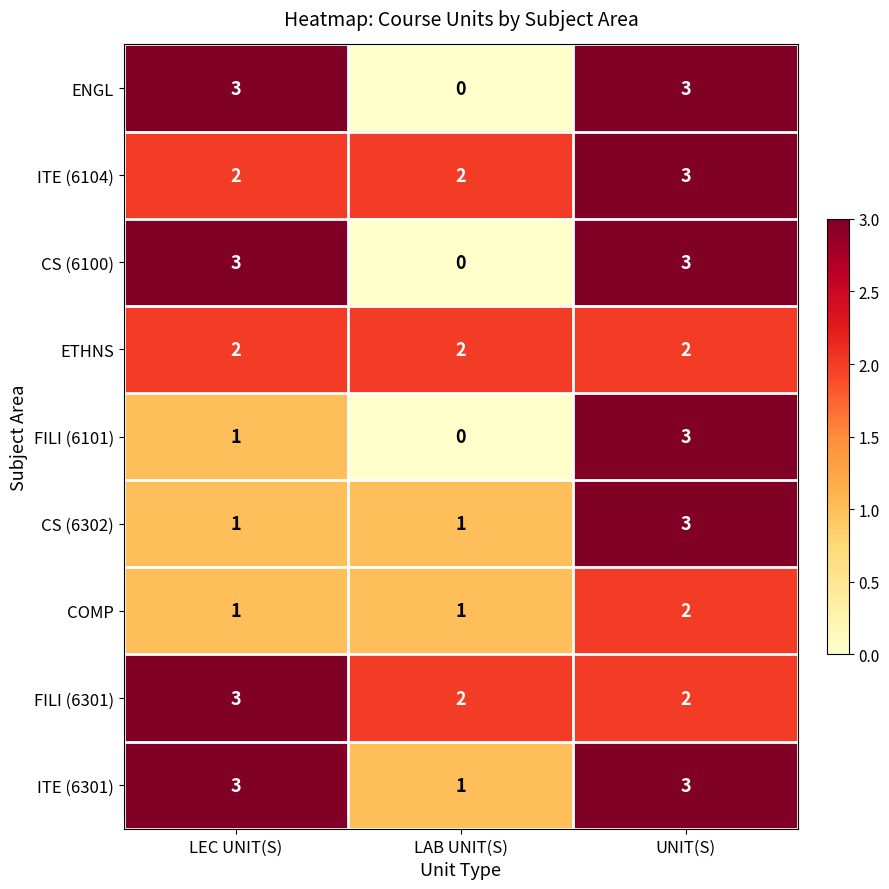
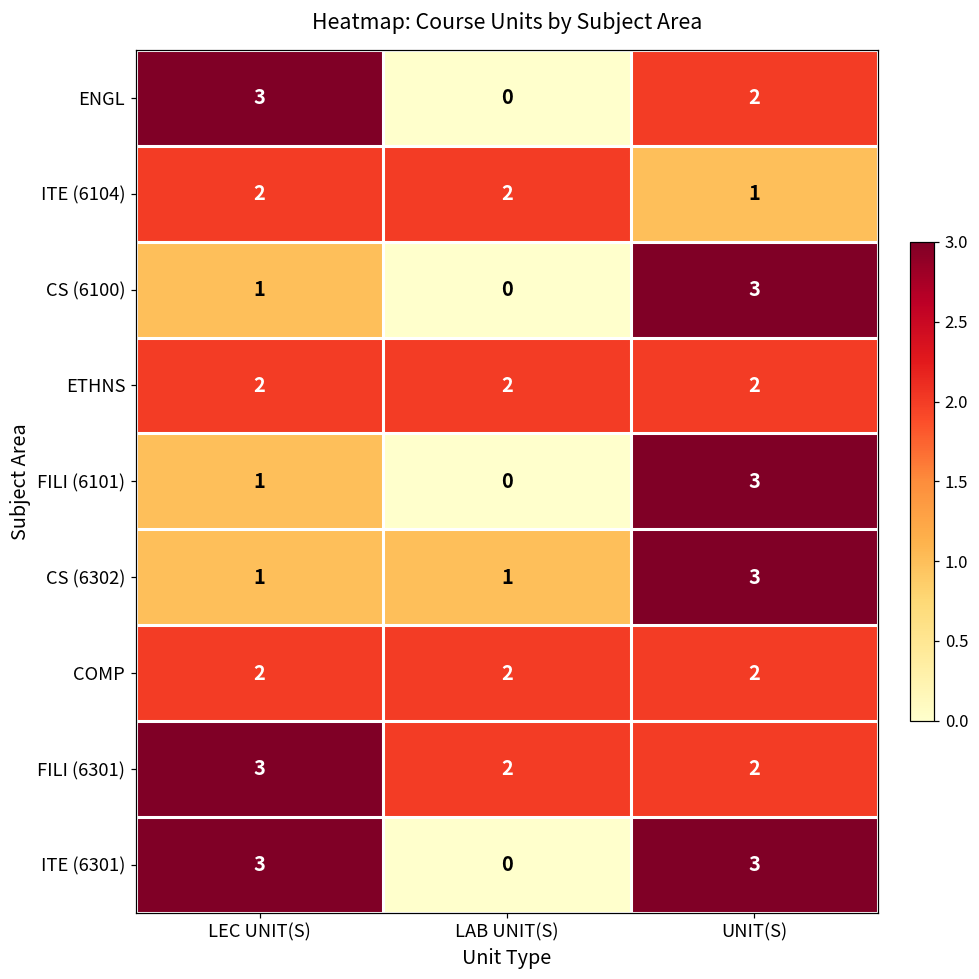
  {
    "ENGL": {
      "LEC UNIT(S)": 3,
      "LAB UNIT(S)": 0,
-     "UNIT(S)": 3
+     "UNIT(S)": 2
    },
    "ITE (6104)": {
      "LEC UNIT(S)": 2,
      "LAB UNIT(S)": 2,
-     "UNIT(S)": 3
+     "UNIT(S)": 1
    },
    "CS (6100)": {
-     "LEC UNIT(S)": 3,
+     "LEC UNIT(S)": 1,
      "LAB UNIT(S)": 0,
      "UNIT(S)": 3
    },
    "ETHNS": {
      "LEC UNIT(S)": 2,
      "LAB UNIT(S)": 2,
      "UNIT(S)": 2
    },
    "FILI (6101)": {
      "LEC UNIT(S)": 1,
      "LAB UNIT(S)": 0,
      "UNIT(S)": 3
    },
    "CS (6302)": {
      "LEC UNIT(S)": 1,
      "LAB UNIT(S)": 1,
      "UNIT(S)": 3
    },
    "COMP": {
-     "LEC UNIT(S)": 1,
-     "LAB UNIT(S)": 1,
+     "LEC UNIT(S)": 2,
+     "LAB UNIT(S)": 2,
      "UNIT(S)": 2
    },
    "FILI (6301)": {
      "LEC UNIT(S)": 3,
      "LAB UNIT(S)": 2,
      "UNIT(S)": 2
    },
    "ITE (6301)": {
      "LEC UNIT(S)": 3,
-     "LAB UNIT(S)": 1,
+     "LAB UNIT(S)": 0,
      "UNIT(S)": 3
    }
  }
